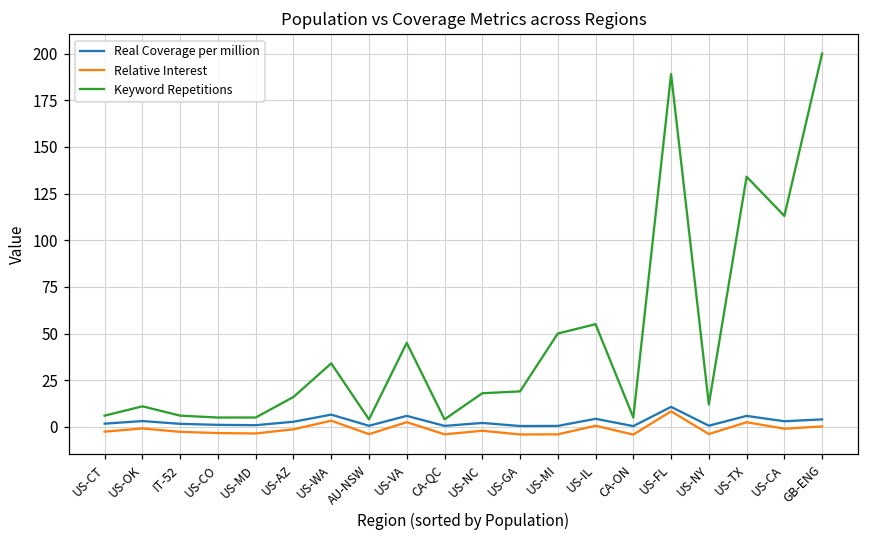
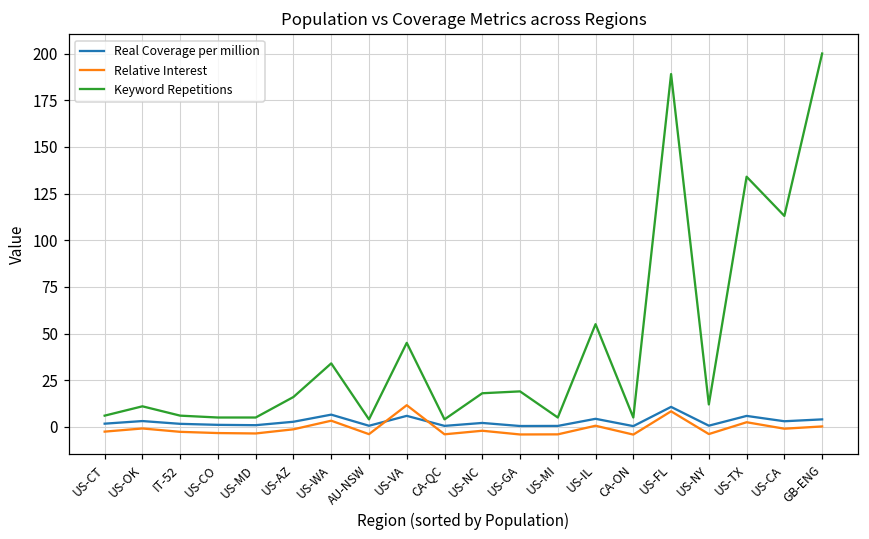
  {
    "Real Coverage per million": {
      "US-CT": 2,
      "US-OK": 3,
      "IT-52": 2,
      "US-CO": 1,
      "US-MD": 1,
      "US-AZ": 3,
      "US-WA": 7,
      "AU-NSW": 1,
      "US-VA": 6,
      "CA-QC": 1,
      "US-NC": 2,
      "US-GA": 0,
      "US-MI": 0,
      "US-IL": 4,
      "CA-ON": 0,
      "US-FL": 11,
      "US-NY": 1,
      "US-TX": 6,
      "US-CA": 3,
      "GB-ENG": 4
    },
    "Relative Interest": {
      "US-CT": -3,
      "US-OK": -1,
      "IT-52": -3,
      "US-CO": -3,
      "US-MD": -4,
      "US-AZ": -1,
      "US-WA": 3,
      "AU-NSW": -4,
-     "US-VA": 3,
+     "US-VA": 12,
      "CA-QC": -4,
      "US-NC": -2,
      "US-GA": -4,
      "US-MI": -4,
      "US-IL": 1,
      "CA-ON": -4,
      "US-FL": 8,
      "US-NY": -4,
      "US-TX": 2,
      "US-CA": -1,
      "GB-ENG": 0
    },
    "Keyword Repetitions": {
      "US-CT": 6,
      "US-OK": 11,
      "IT-52": 6,
      "US-CO": 5,
      "US-MD": 5,
      "US-AZ": 16,
      "US-WA": 34,
      "AU-NSW": 4,
      "US-VA": 45,
      "CA-QC": 4,
      "US-NC": 18,
      "US-GA": 19,
-     "US-MI": 50,
+     "US-MI": 5,
      "US-IL": 55,
      "CA-ON": 5,
      "US-FL": 189,
      "US-NY": 12,
      "US-TX": 134,
      "US-CA": 113,
      "GB-ENG": 200
    }
  }
